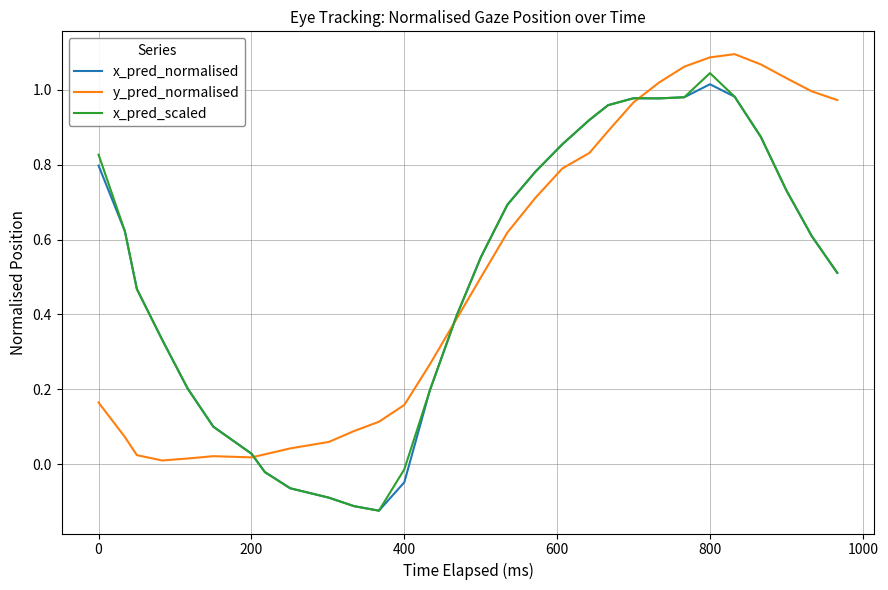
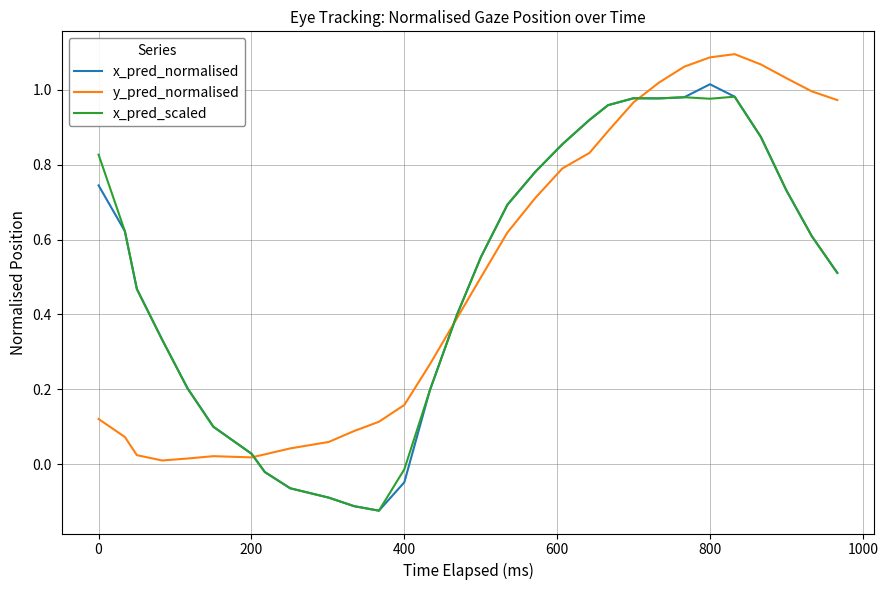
  {
    "x_pred_normalised": {
-     "0": 0.80,
+     "0": 0.74,
      "400": -0.05,
      "800": 1.02
    },
    "y_pred_normalised": {
-     "0": 0.16,
+     "0": 0.12,
      "200": 0.02,
      "400": 0.16,
      "800": 1.09
    },
    "x_pred_scaled": {
      "0": 0.83,
      "400": -0.01,
-     "800": 1.05
+     "800": 0.98
    }
  }
